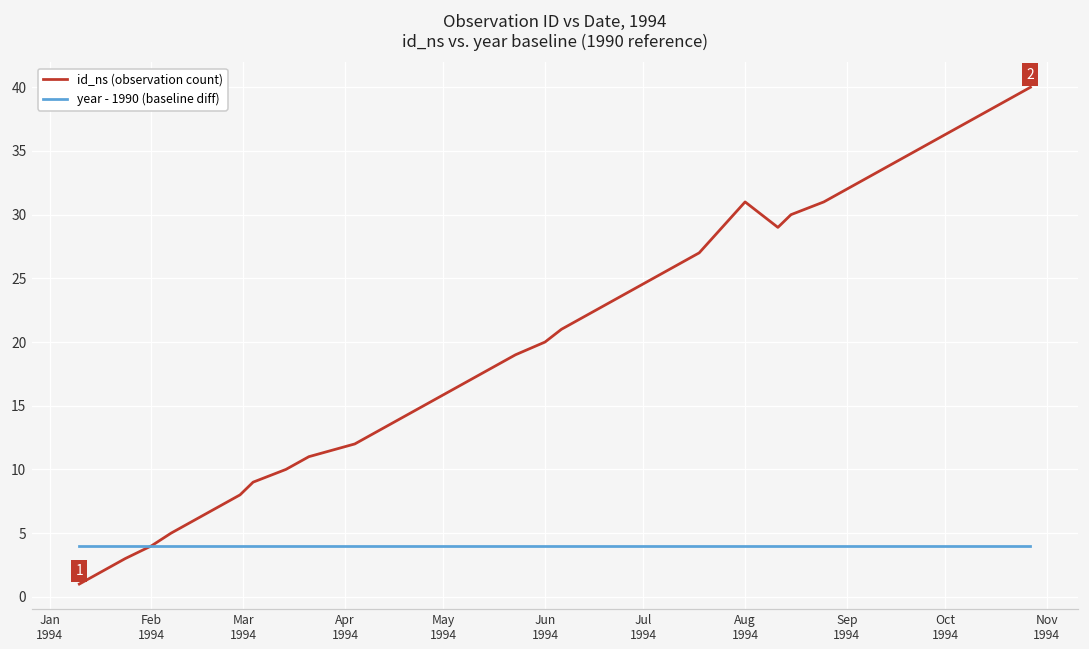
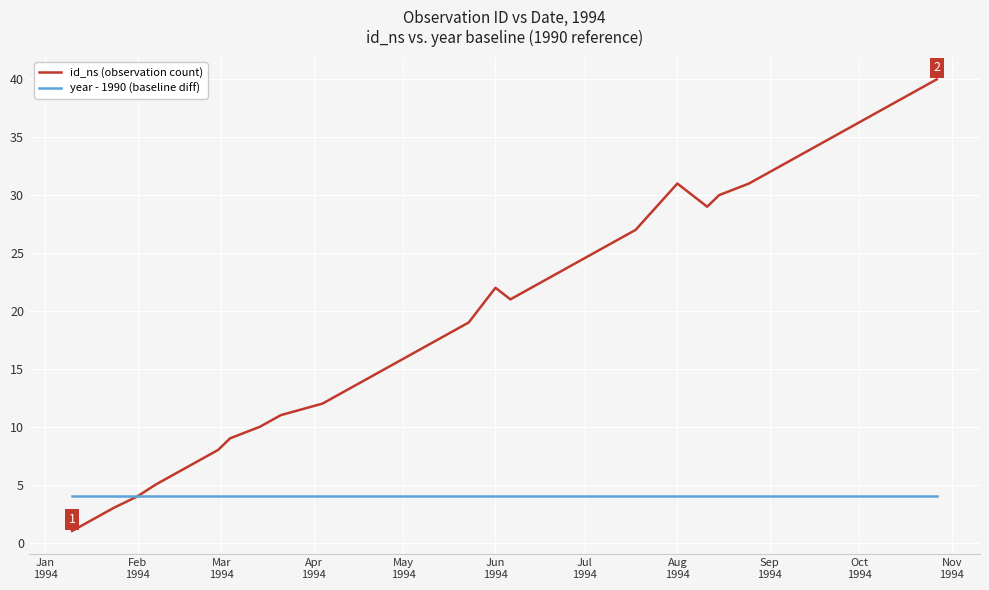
  {
    "id_ns (observation count)": {
-     "Jun 1994": 20,
+     "Jun 1994": 22,
      "Aug 1994": 31,
      "Sep 1994": 32
    },
    "year - 1990 (baseline diff)": {
      "Jun 1994": 4,
      "Aug 1994": 4,
      "Sep 1994": 4
    }
  }
